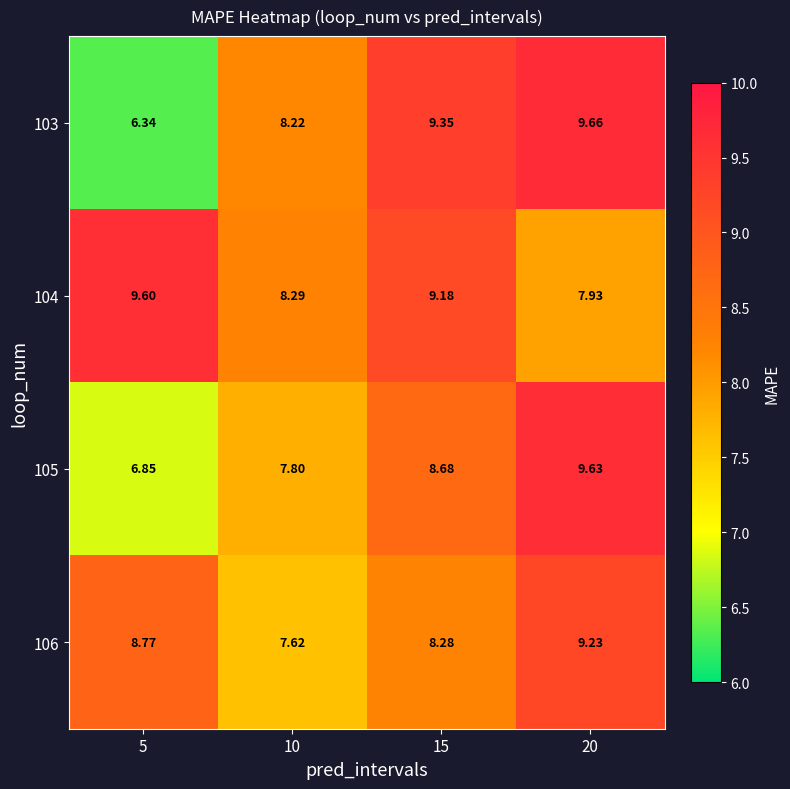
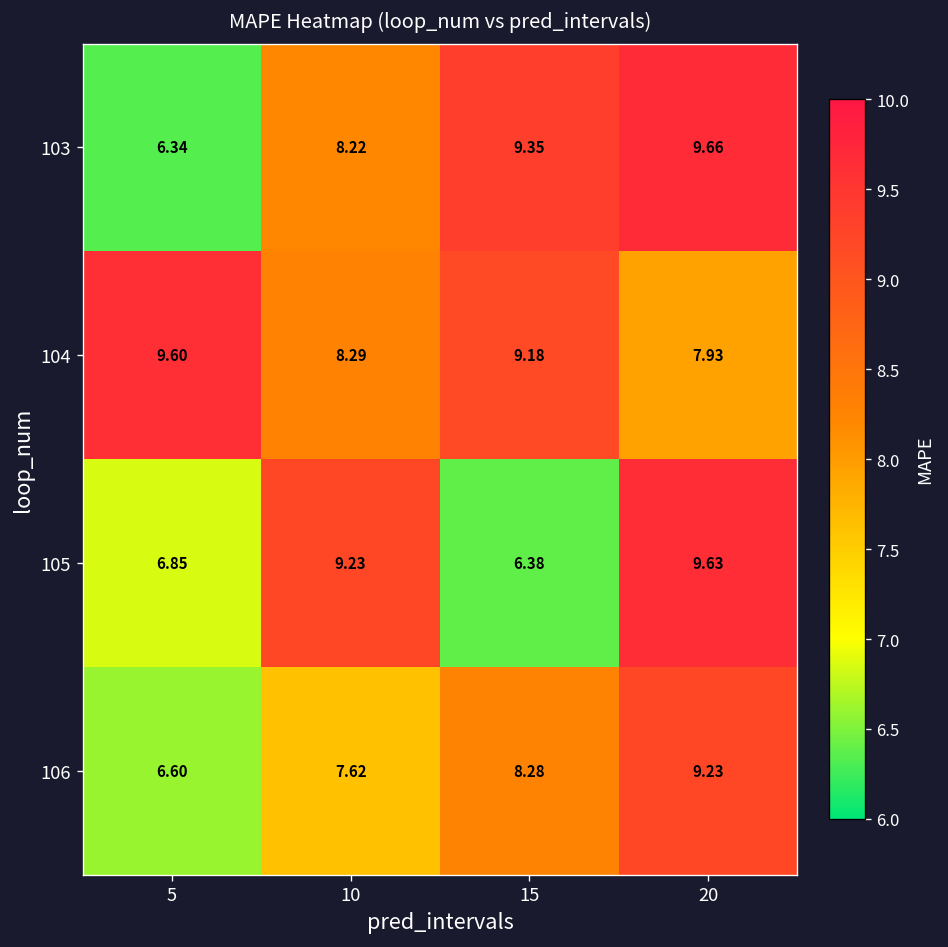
  {
    "103": {
      "5": 6.34,
      "10": 8.22,
      "15": 9.35,
      "20": 9.66
    },
    "104": {
      "5": 9.60,
      "10": 8.29,
      "15": 9.18,
      "20": 7.93
    },
    "105": {
      "5": 6.85,
-     "10": 7.80,
-     "15": 8.68,
+     "10": 9.23,
+     "15": 6.38,
      "20": 9.63
    },
    "106": {
-     "5": 8.77,
+     "5": 6.60,
      "10": 7.62,
      "15": 8.28,
      "20": 9.23
    }
  }
